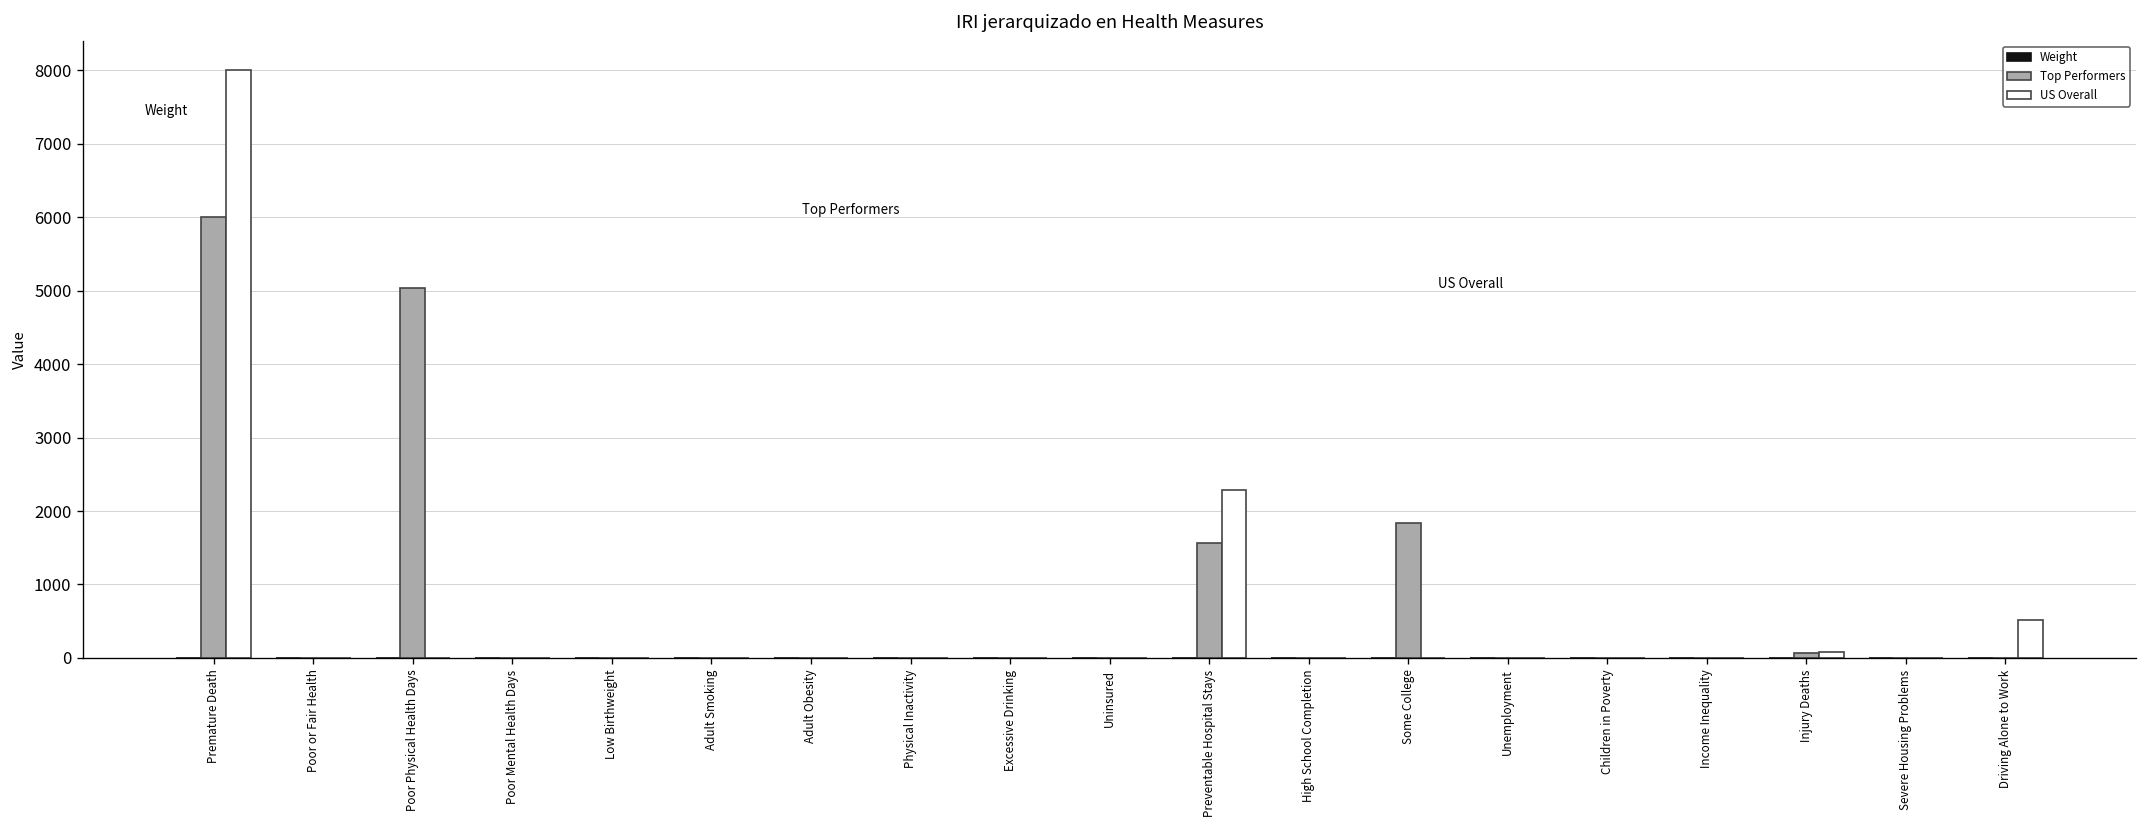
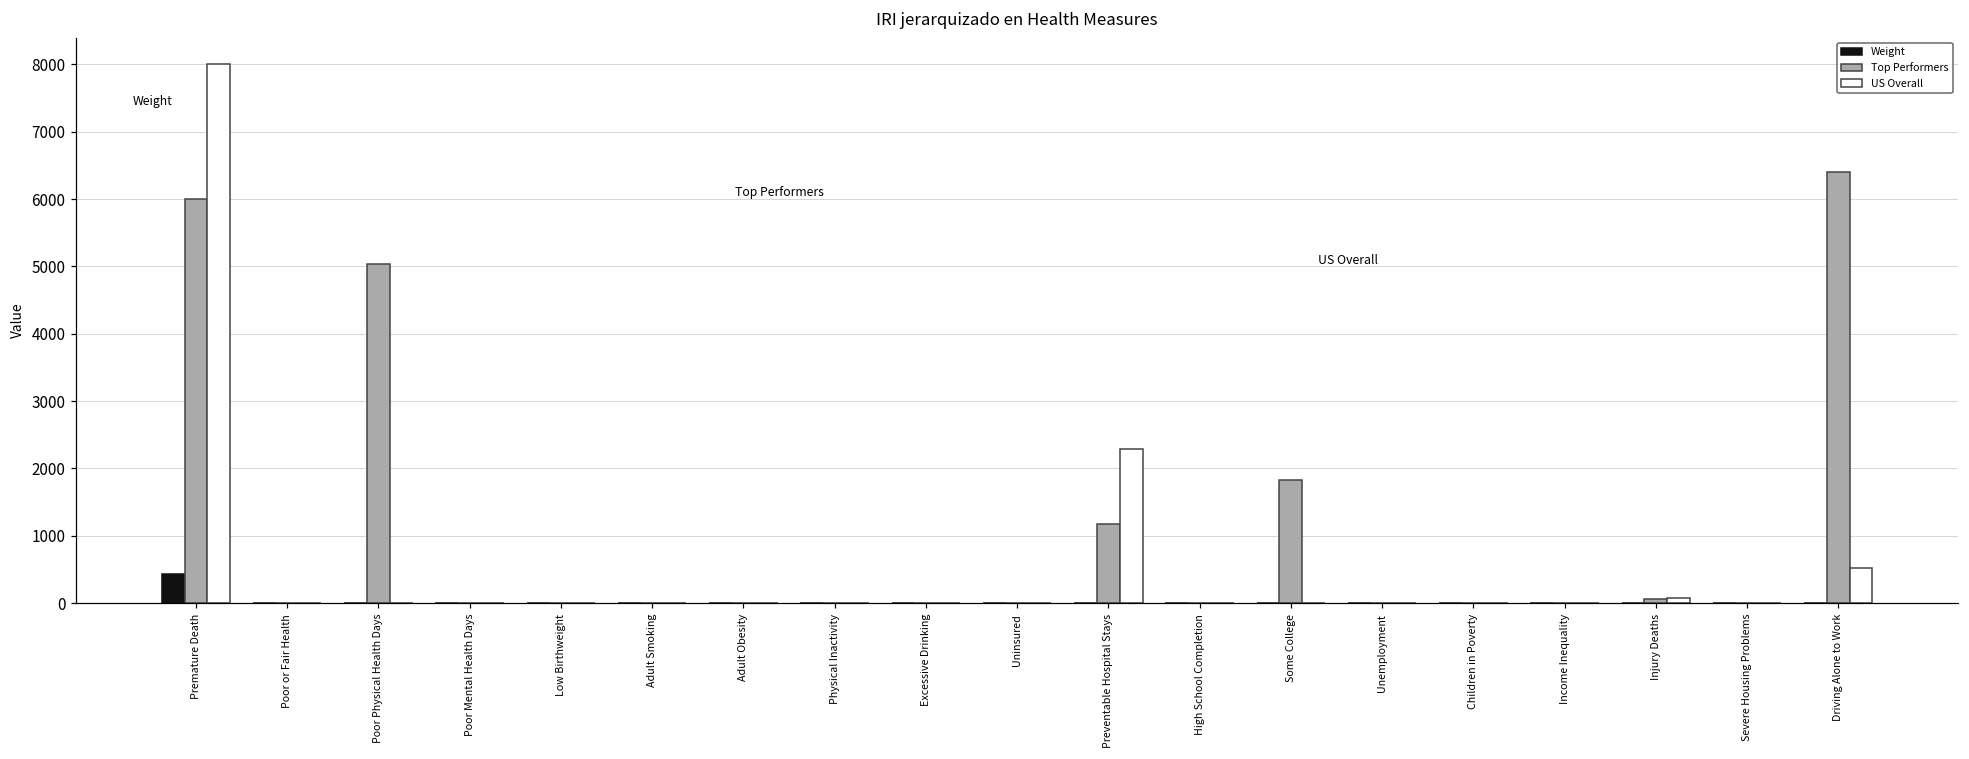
  {
    "Weight": {
-     "Premature Death": 0
+     "Premature Death": 400
    },
    "Top Performers": {
      "Premature Death": 6000,
      "Poor Physical Health Days": 5000,
-     "Preventable Hospital Stays": 1600,
+     "Preventable Hospital Stays": 1200,
      "Some College": 1800,
      "Injury Deaths": 100,
-     "Driving Alone to Work": 0
+     "Driving Alone to Work": 6400
    },
    "US Overall": {
      "Premature Death": 8000,
      "Preventable Hospital Stays": 2300,
      "Injury Deaths": 100,
      "Driving Alone to Work": 500
    }
  }
